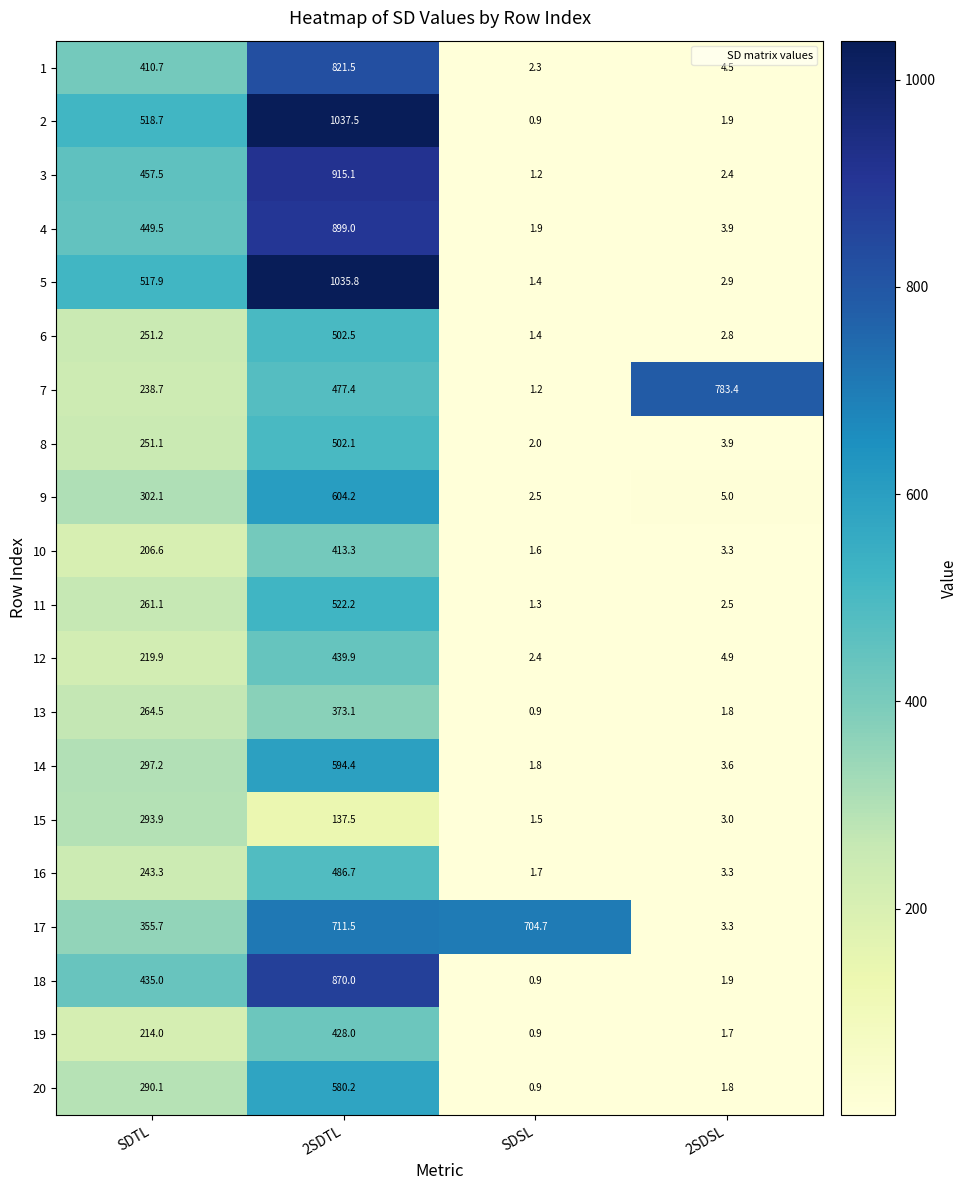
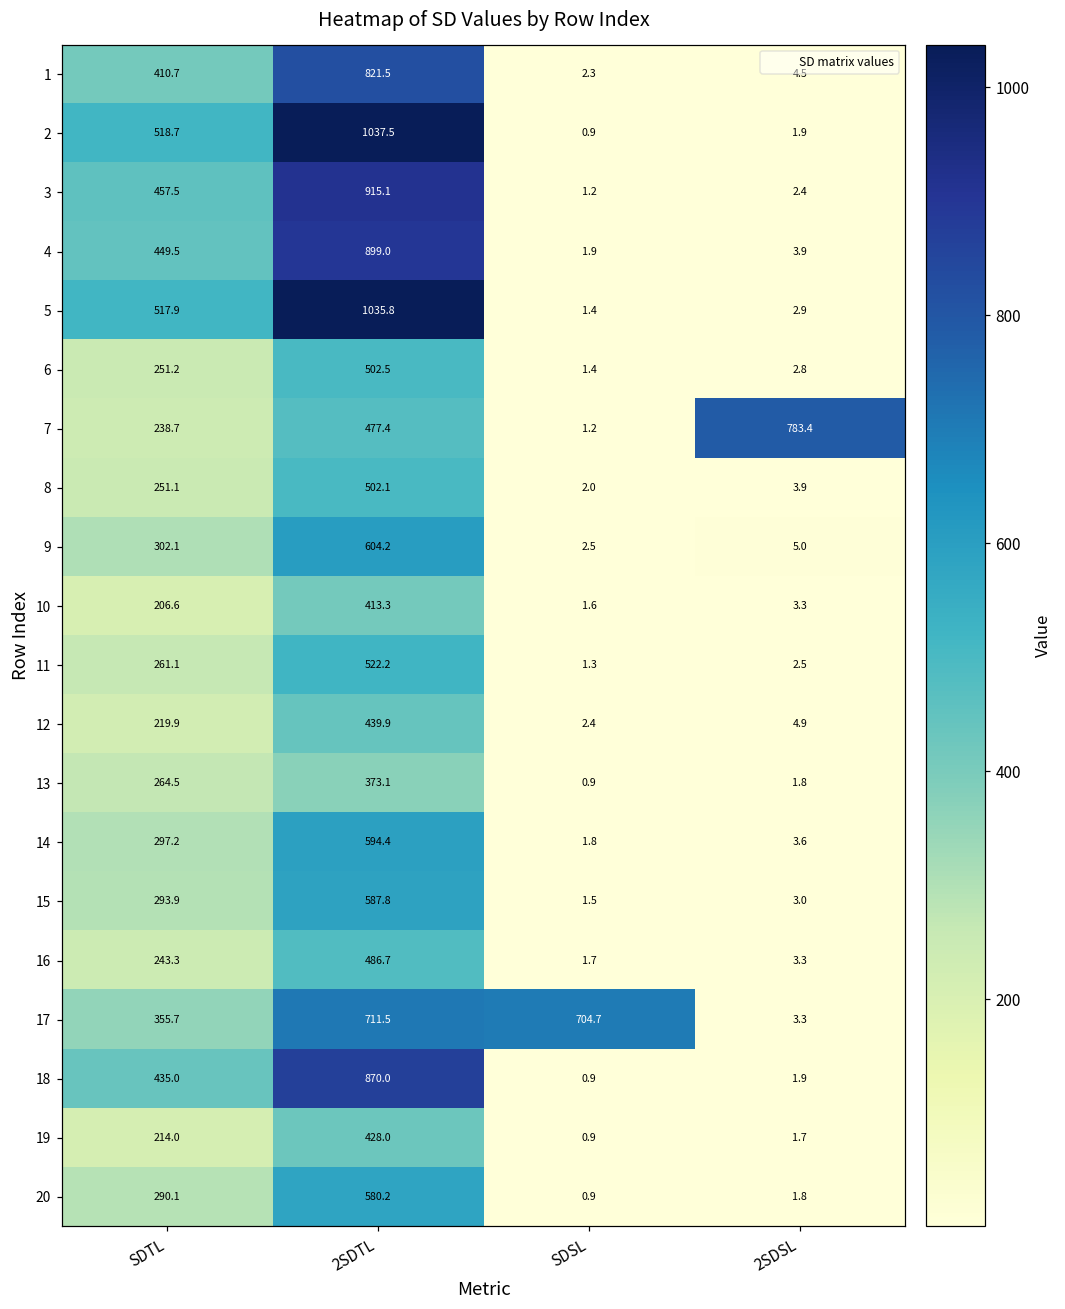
  {
    "1": {
      "SDTL": 410.7,
      "2SDTL": 821.5,
      "SDSL": 2.3
    },
    "2": {
      "SDTL": 518.7,
      "2SDTL": 1037.5,
      "SDSL": 0.9,
      "2SDSL": 1.9
    },
    "3": {
      "SDTL": 457.5,
      "2SDTL": 915.1,
      "SDSL": 1.2,
      "2SDSL": 2.4
    },
    "4": {
      "SDTL": 449.5,
      "2SDTL": 899.0,
      "SDSL": 1.9,
      "2SDSL": 3.9
    },
    "5": {
      "SDTL": 517.9,
      "2SDTL": 1035.8,
      "SDSL": 1.4,
      "2SDSL": 2.9
    },
    "6": {
      "SDTL": 251.2,
      "2SDTL": 502.5,
      "SDSL": 1.4,
      "2SDSL": 2.8
    },
    "7": {
      "SDTL": 238.7,
      "2SDTL": 477.4,
      "SDSL": 1.2,
      "2SDSL": 783.4
    },
    "8": {
      "SDTL": 251.1,
      "2SDTL": 502.1,
      "SDSL": 2.0,
      "2SDSL": 3.9
    },
    "9": {
      "SDTL": 302.1,
      "2SDTL": 604.2,
      "SDSL": 2.5,
      "2SDSL": 5.0
    },
    "10": {
      "SDTL": 206.6,
      "2SDTL": 413.3,
      "SDSL": 1.6,
      "2SDSL": 3.3
    },
    "11": {
      "SDTL": 261.1,
      "2SDTL": 522.2,
      "SDSL": 1.3,
      "2SDSL": 2.5
    },
    "12": {
      "SDTL": 219.9,
      "2SDTL": 439.9,
      "SDSL": 2.4,
      "2SDSL": 4.9
    },
    "13": {
      "SDTL": 264.5,
      "2SDTL": 373.1,
      "SDSL": 0.9,
      "2SDSL": 1.8
    },
    "14": {
      "SDTL": 297.2,
      "2SDTL": 594.4,
      "SDSL": 1.8,
      "2SDSL": 3.6
    },
    "15": {
      "SDTL": 293.9,
-     "2SDTL": 137.5,
+     "2SDTL": 587.8,
      "SDSL": 1.5,
      "2SDSL": 3.0
    },
    "16": {
      "SDTL": 243.3,
      "2SDTL": 486.7,
      "SDSL": 1.7,
      "2SDSL": 3.3
    },
    "17": {
      "SDTL": 355.7,
      "2SDTL": 711.5,
      "SDSL": 704.7,
      "2SDSL": 3.3
    },
    "18": {
      "SDTL": 435.0,
      "2SDTL": 870.0,
      "SDSL": 0.9,
      "2SDSL": 1.9
    },
    "19": {
      "SDTL": 214.0,
      "2SDTL": 428.0,
      "SDSL": 0.9,
      "2SDSL": 1.7
    },
    "20": {
      "SDTL": 290.1,
      "2SDTL": 580.2,
      "SDSL": 0.9,
      "2SDSL": 1.8
    }
  }
